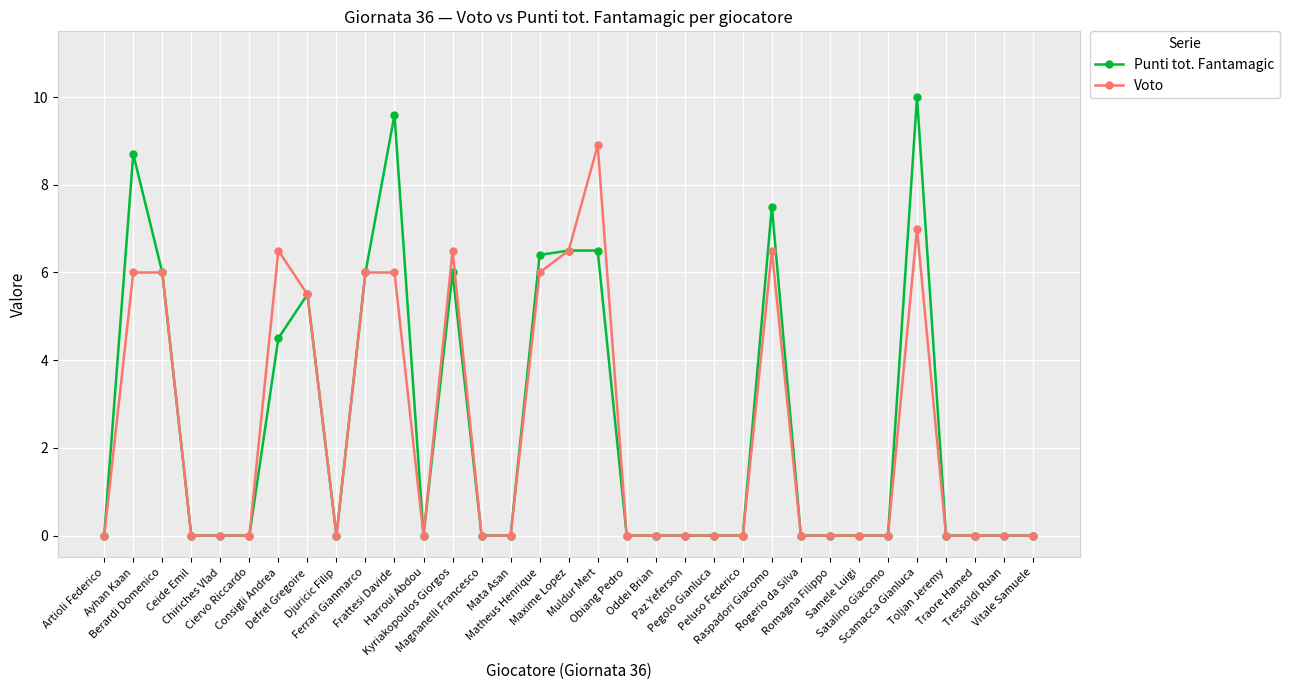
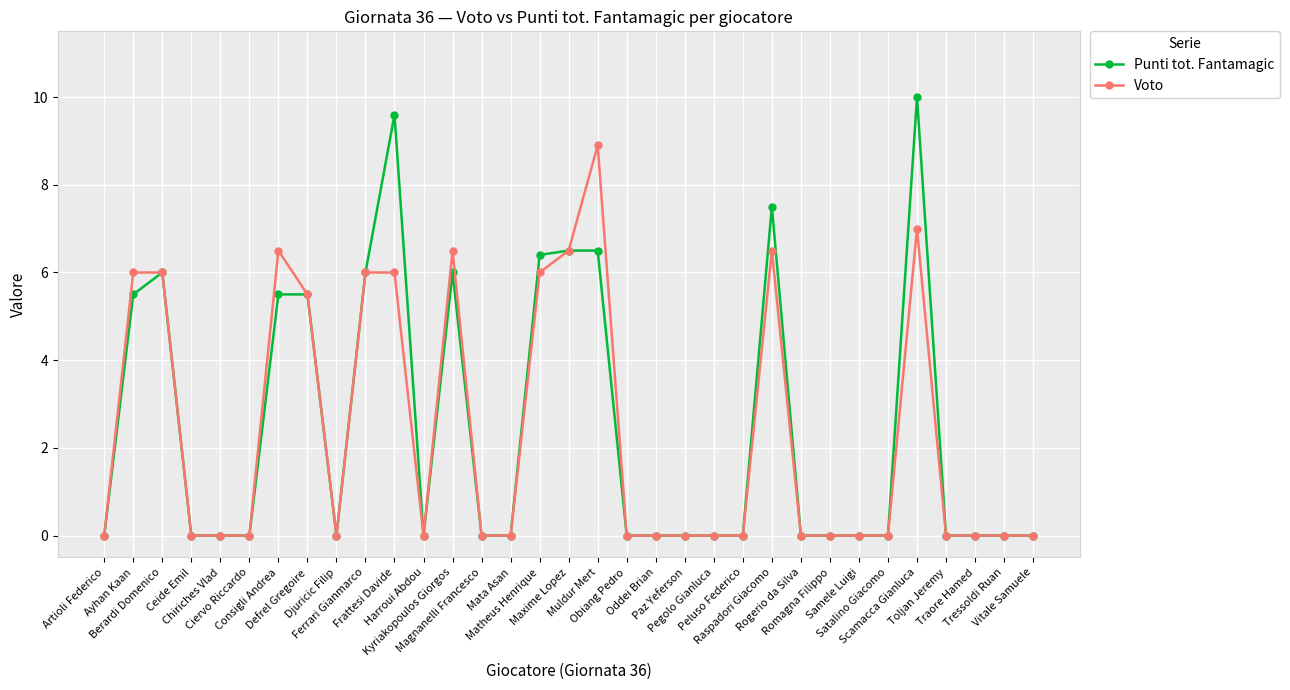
  {
    "Punti tot. Fantamagic": {
-     "Ayhan Kaan": 8.7,
-     "Consigli Andrea": 4.5,
+     "Ayhan Kaan": 5.5,
+     "Consigli Andrea": 5.5,
      "Frattesi Davide": 9.6,
      "Kyriakopoulos Giorgos": 6.0,
      "Matheus Henrique": 6.4,
      "Muldur Mert": 6.5,
      "Raspadori Giacomo": 7.5,
      "Scamacca Gianluca": 10.0
    },
    "Voto": {
      "Ayhan Kaan": 6.0,
      "Consigli Andrea": 6.5,
      "Frattesi Davide": 6.0,
      "Kyriakopoulos Giorgos": 6.5,
      "Matheus Henrique": 6.0,
      "Muldur Mert": 8.9,
      "Raspadori Giacomo": 6.5,
      "Scamacca Gianluca": 7.0
    }
  }
